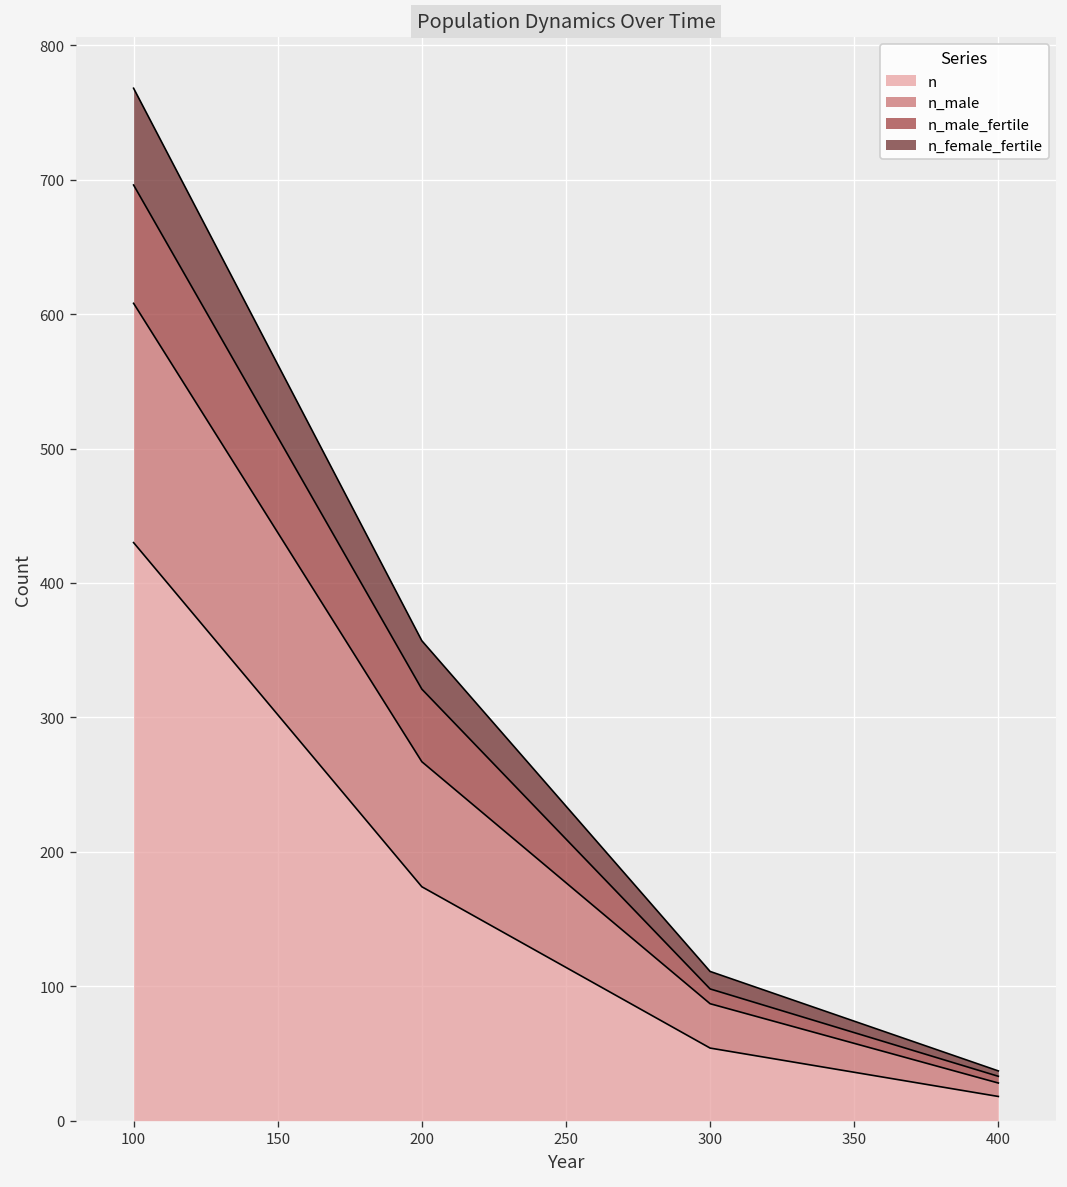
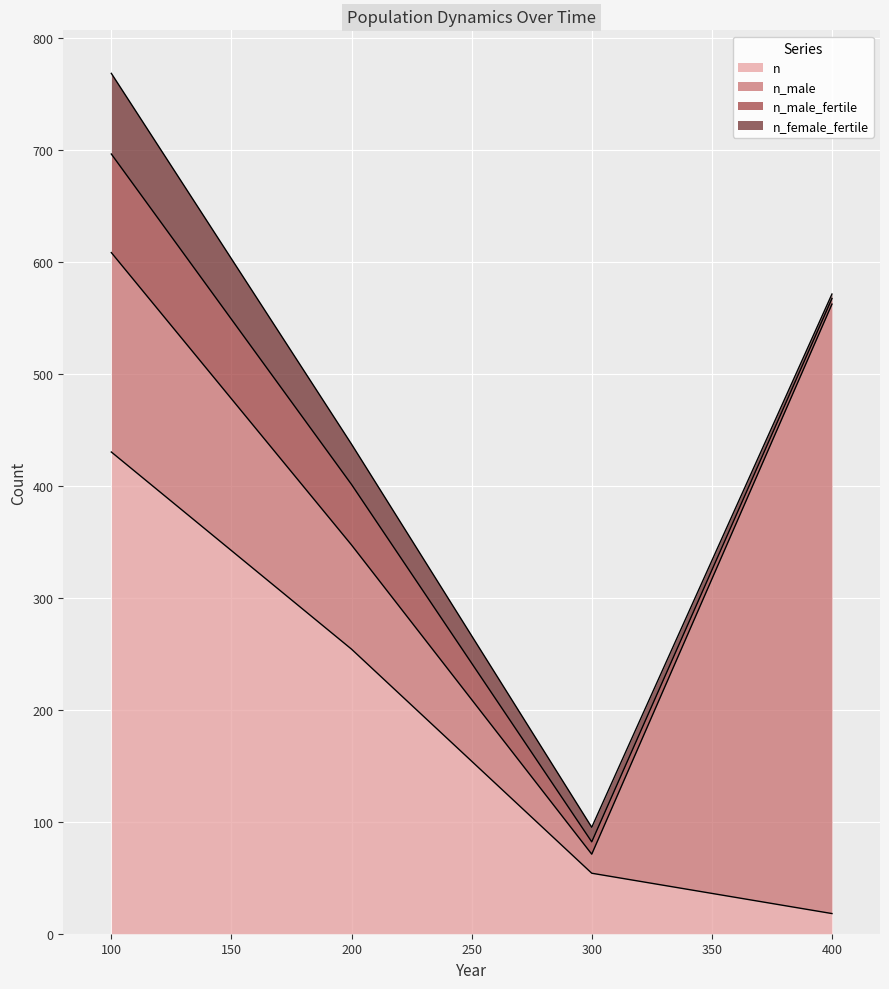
  {
    "n": {
      "100": 430,
-     "200": 174,
+     "200": 254,
      "300": 54,
      "400": 18
    },
    "n_male": {
      "100": 178,
      "200": 93,
-     "300": 33,
-     "400": 10
+     "300": 17,
+     "400": 544
    }
  }
